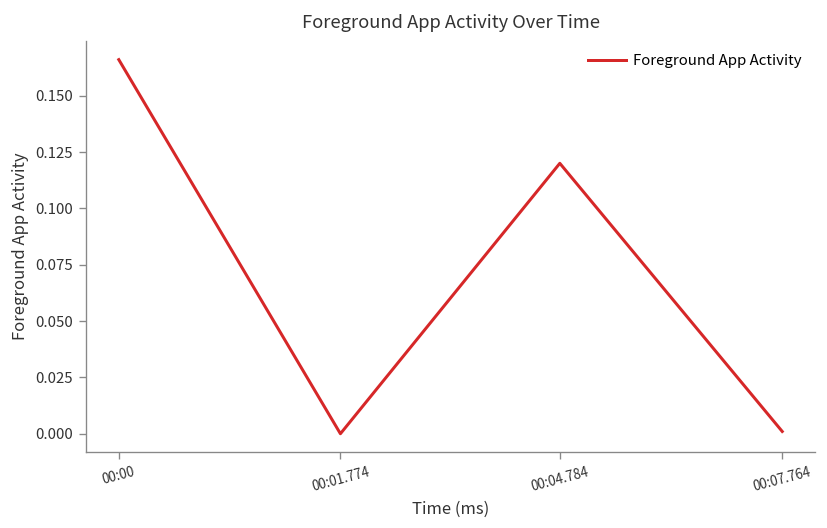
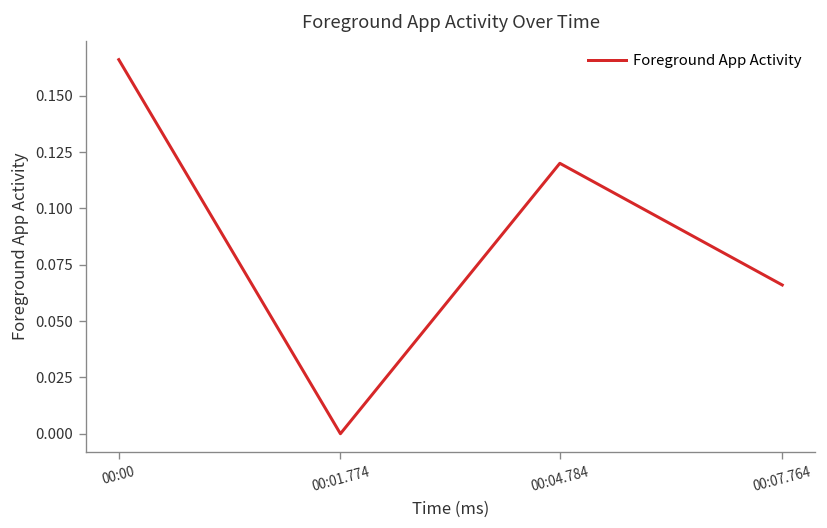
  {
    "00:00": 0.166,
    "00:01.774": 0.000,
    "00:04.784": 0.120,
-   "00:07.764": 0.001
+   "00:07.764": 0.066
  }
